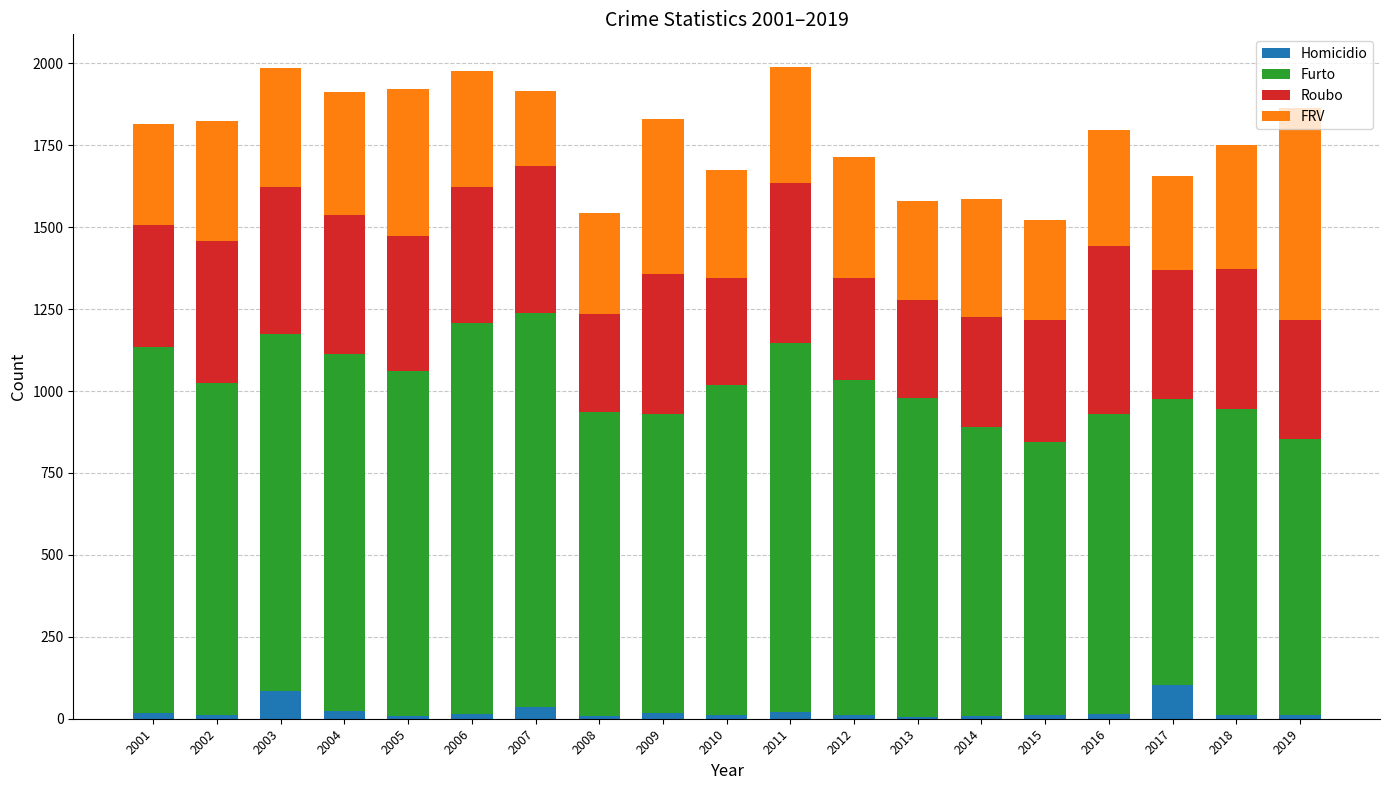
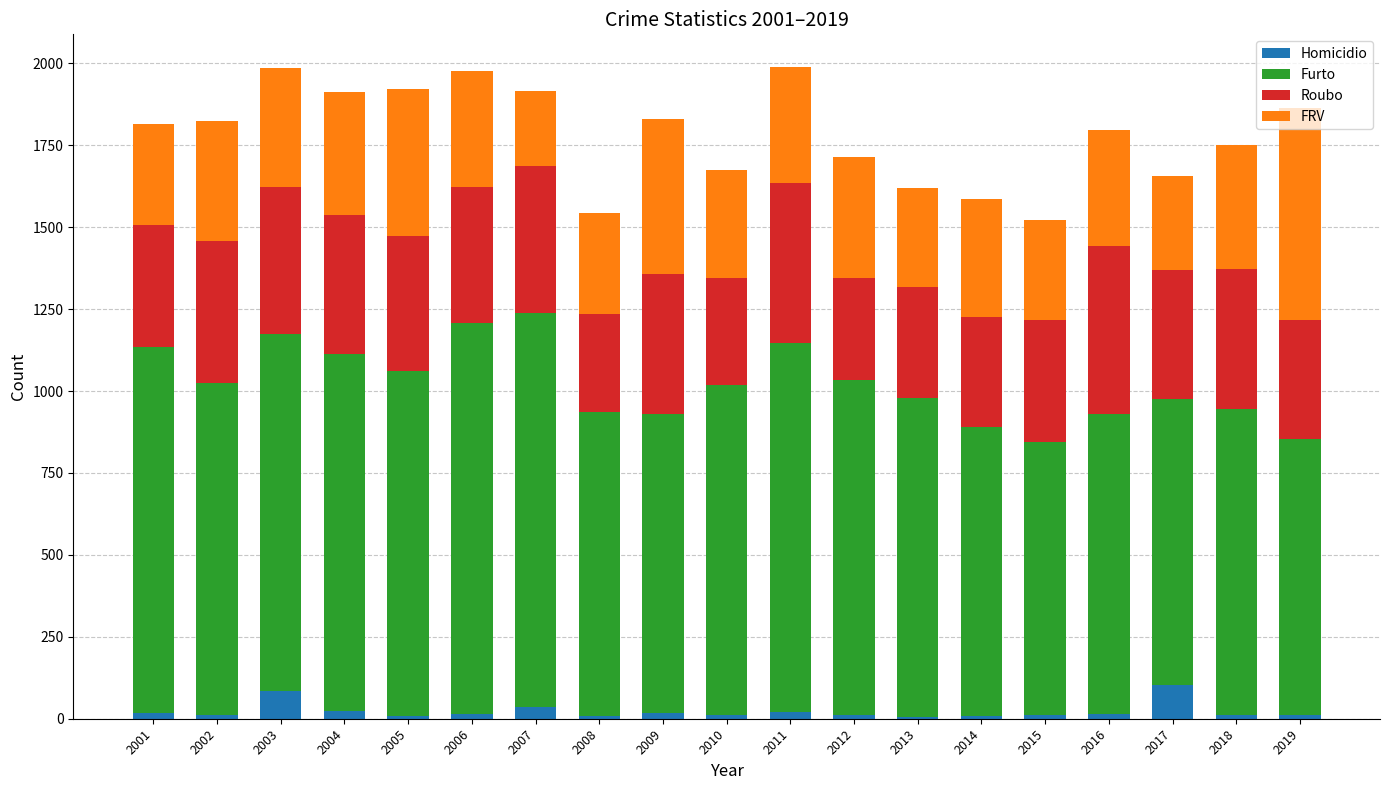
  {
    "Homicidio": {
      "2001": 20,
      "2002": 10,
      "2003": 80,
      "2004": 20,
      "2006": 20,
      "2007": 40,
      "2008": 10,
      "2009": 20,
      "2010": 10,
      "2011": 20,
      "2012": 10,
      "2014": 10,
      "2015": 10,
      "2016": 10,
      "2017": 100,
      "2018": 10,
      "2019": 10
    },
    "Furto": {
      "2001": 1120,
      "2002": 1010,
      "2003": 1090,
      "2004": 1090,
      "2005": 1060,
      "2006": 1190,
      "2007": 1200,
      "2008": 930,
      "2009": 910,
      "2010": 1010,
      "2011": 1130,
      "2012": 1020,
      "2013": 970,
      "2014": 880,
      "2015": 830,
      "2016": 920,
      "2017": 870,
      "2018": 930,
      "2019": 840
    },
    "Roubo": {
      "2001": 370,
      "2002": 430,
      "2003": 450,
      "2004": 420,
      "2005": 410,
      "2006": 420,
      "2007": 450,
      "2008": 300,
      "2009": 430,
      "2010": 330,
      "2011": 490,
      "2012": 310,
-     "2013": 300,
+     "2013": 340,
      "2014": 340,
      "2015": 380,
      "2016": 510,
      "2017": 400,
      "2018": 430,
      "2019": 360
    },
    "FRV": {
      "2001": 310,
      "2002": 360,
      "2003": 360,
      "2004": 380,
      "2005": 450,
      "2006": 350,
      "2007": 230,
      "2008": 310,
      "2009": 470,
      "2010": 330,
      "2011": 350,
      "2012": 370,
      "2013": 300,
      "2014": 360,
      "2015": 300,
      "2016": 360,
      "2017": 290,
      "2018": 380
    }
  }
